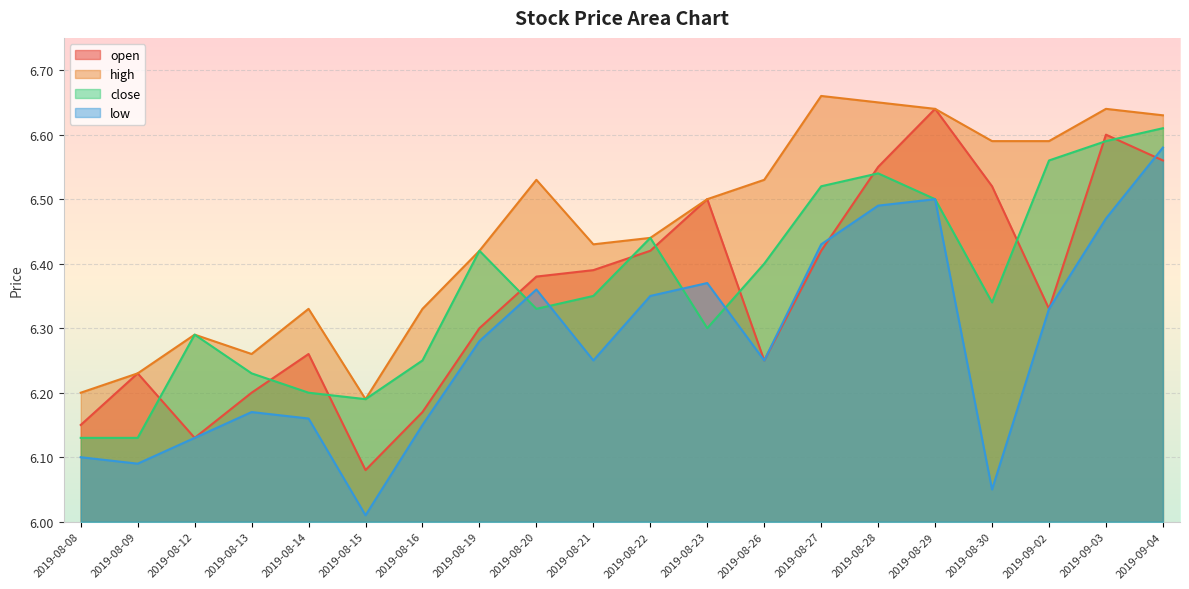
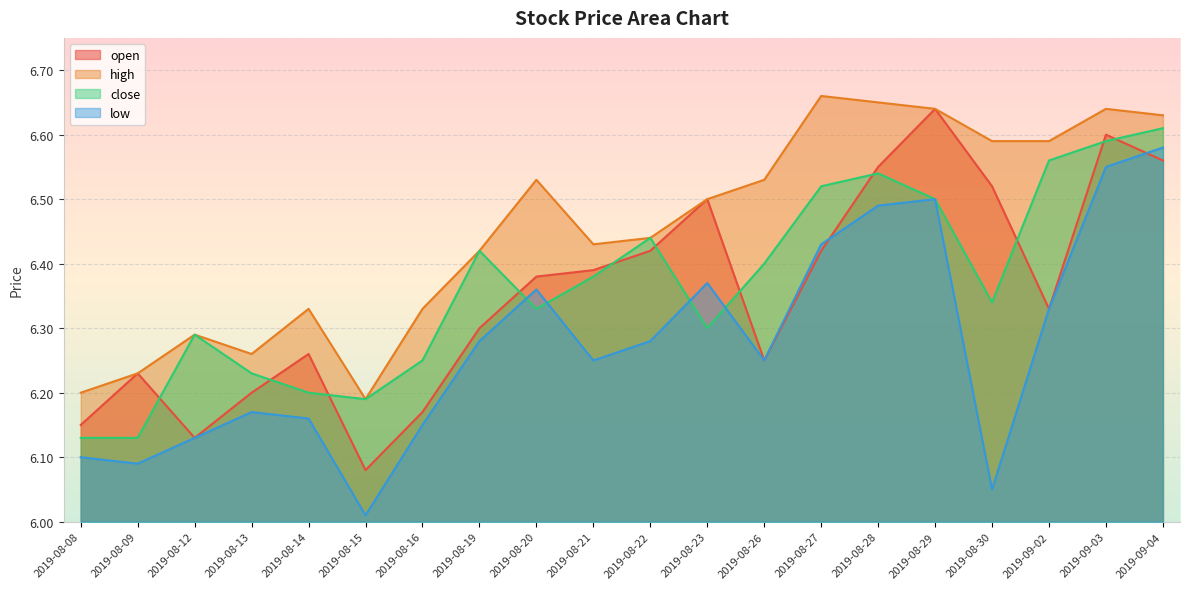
  {
    "close": {
      "2019-08-08": 6.13,
      "2019-08-09": 6.13,
      "2019-08-13": 6.23,
      "2019-08-14": 6.20,
      "2019-08-16": 6.25,
      "2019-08-20": 6.33,
-     "2019-08-21": 6.35,
+     "2019-08-21": 6.38,
      "2019-08-23": 6.30,
      "2019-08-26": 6.40,
      "2019-08-27": 6.52,
      "2019-08-28": 6.54,
      "2019-08-30": 6.34,
      "2019-09-02": 6.56,
      "2019-09-03": 6.59,
      "2019-09-04": 6.61
    },
    "low": {
      "2019-08-08": 6.10,
      "2019-08-09": 6.09,
      "2019-08-13": 6.17,
      "2019-08-14": 6.16,
      "2019-08-15": 6.01,
      "2019-08-16": 6.15,
      "2019-08-19": 6.28,
      "2019-08-20": 6.36,
      "2019-08-21": 6.25,
-     "2019-08-22": 6.35,
+     "2019-08-22": 6.28,
      "2019-08-23": 6.37,
      "2019-08-27": 6.43,
      "2019-08-28": 6.49,
      "2019-08-30": 6.05,
-     "2019-09-03": 6.47,
+     "2019-09-03": 6.55,
      "2019-09-04": 6.58
    }
  }
